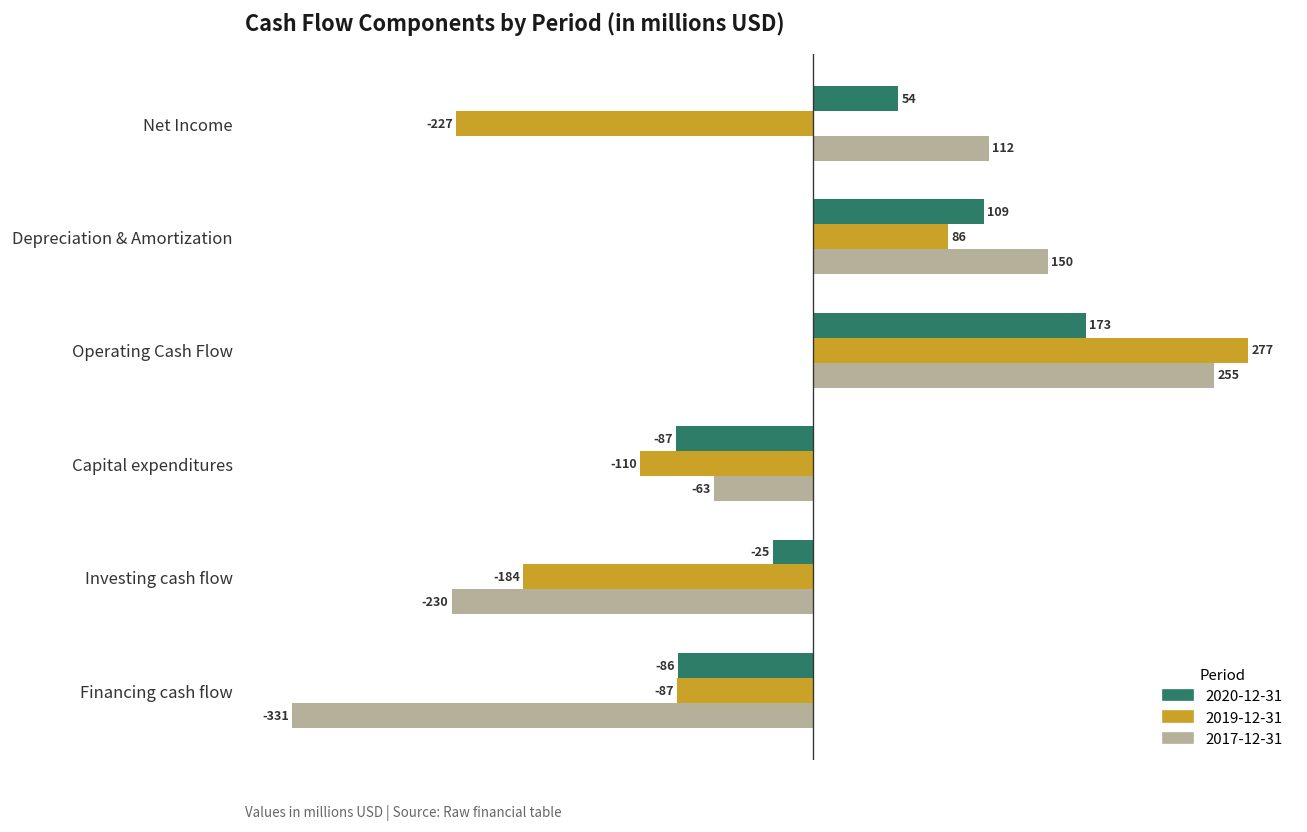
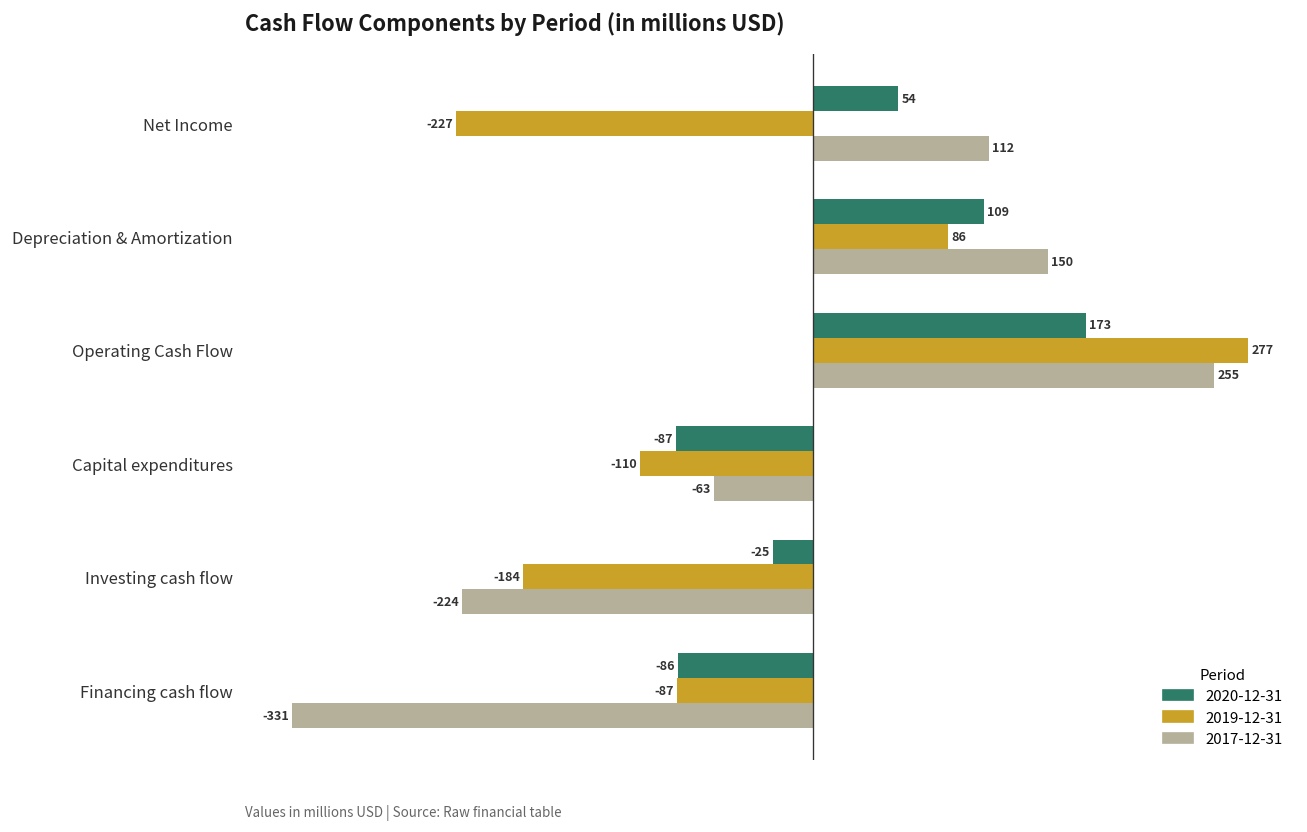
  {
    "2020-12-31": {
      "Net Income": 54,
      "Depreciation & Amortization": 109,
      "Operating Cash Flow": 173,
      "Capital expenditures": -87,
      "Investing cash flow": -25,
      "Financing cash flow": -86
    },
    "2019-12-31": {
      "Net Income": -227,
      "Depreciation & Amortization": 86,
      "Operating Cash Flow": 277,
      "Capital expenditures": -110,
      "Investing cash flow": -184,
      "Financing cash flow": -87
    },
    "2017-12-31": {
      "Net Income": 112,
      "Depreciation & Amortization": 150,
      "Operating Cash Flow": 255,
      "Capital expenditures": -63,
-     "Investing cash flow": -230,
+     "Investing cash flow": -224,
      "Financing cash flow": -331
    }
  }
